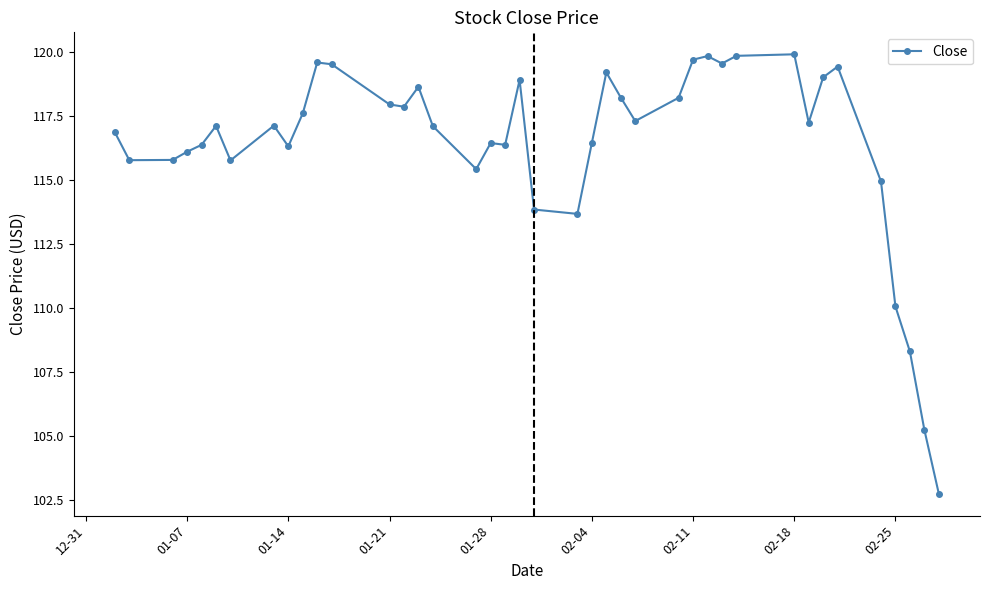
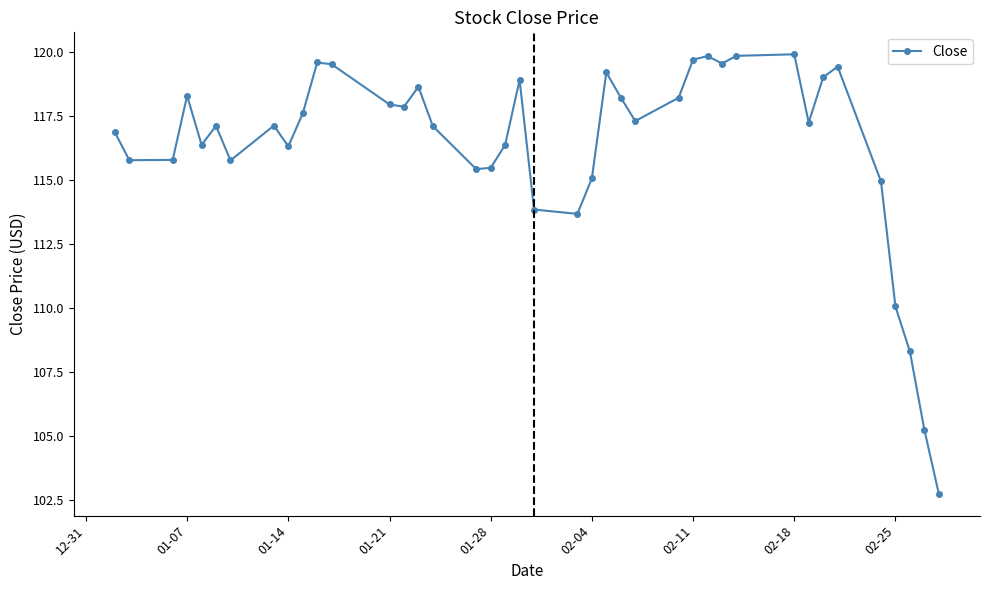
  {
-   "01-07": 116.1,
+   "01-07": 118.3,
    "01-14": 116.3,
    "01-21": 118.0,
-   "01-28": 116.5,
-   "02-04": 116.5,
+   "01-28": 115.5,
+   "02-04": 115.1,
    "02-11": 119.7,
    "02-18": 119.9,
    "02-25": 110.1
  }
